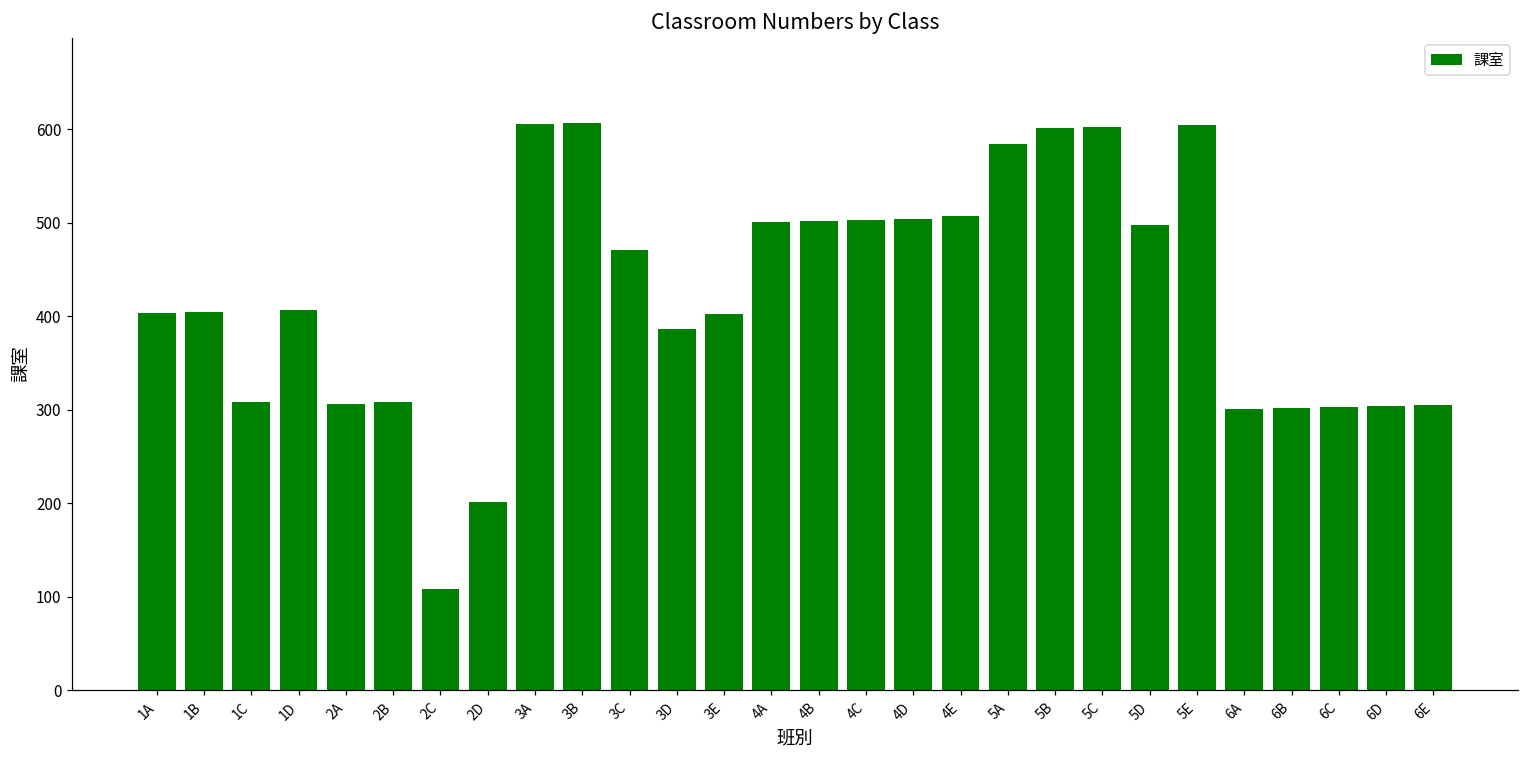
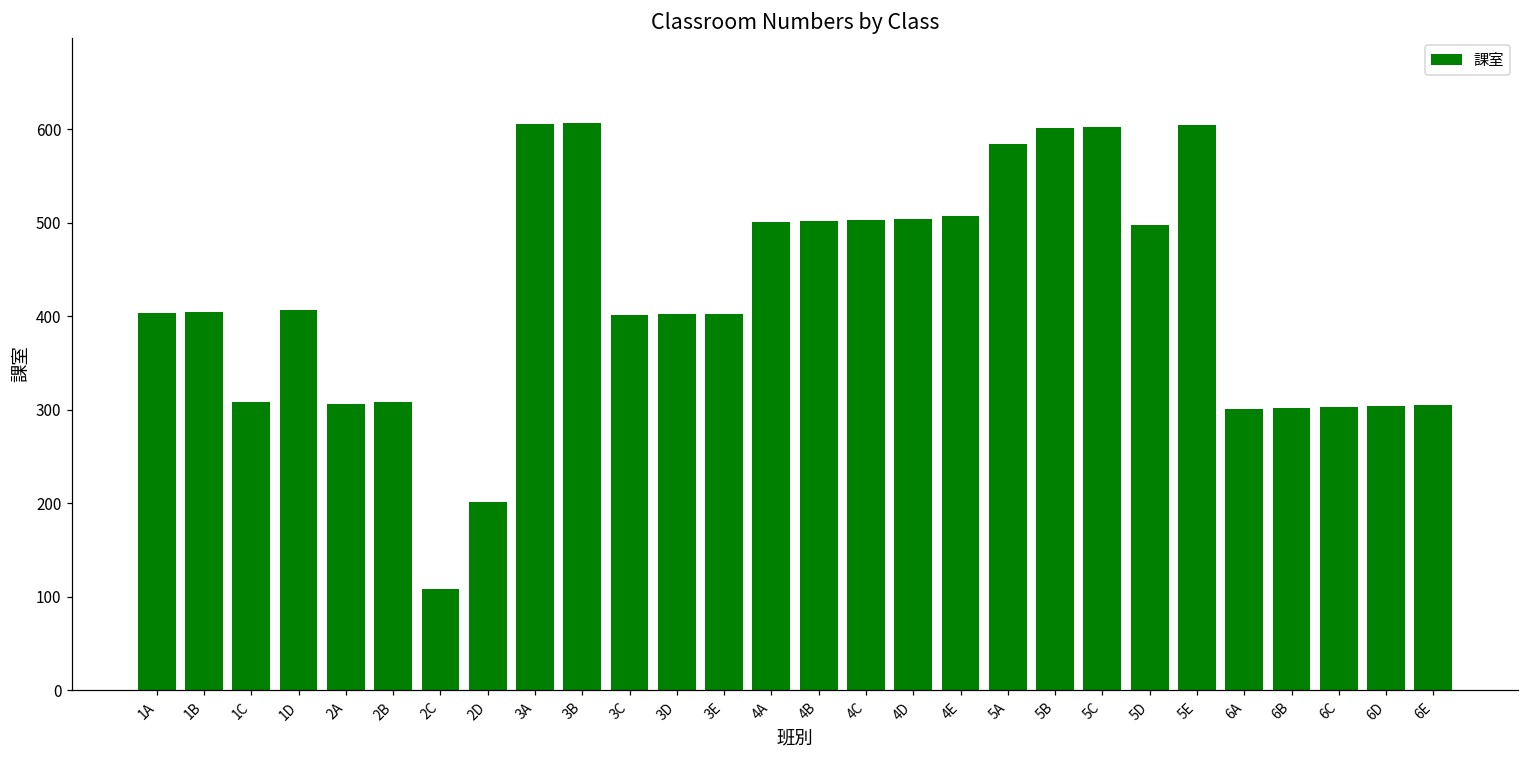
  {
    "1A": 400,
    "1B": 410,
    "1C": 310,
    "1D": 410,
    "2A": 310,
    "2B": 310,
    "2C": 110,
    "2D": 200,
    "3A": 610,
    "3B": 610,
-   "3C": 470,
-   "3D": 390,
+   "3C": 400,
+   "3D": 400,
    "3E": 400,
    "4A": 500,
    "4B": 500,
    "4C": 500,
    "4D": 500,
    "4E": 510,
    "5A": 580,
    "5B": 600,
    "5C": 600,
    "5D": 500,
    "5E": 610,
    "6A": 300,
    "6B": 300,
    "6C": 300,
    "6D": 300,
    "6E": 310
  }
